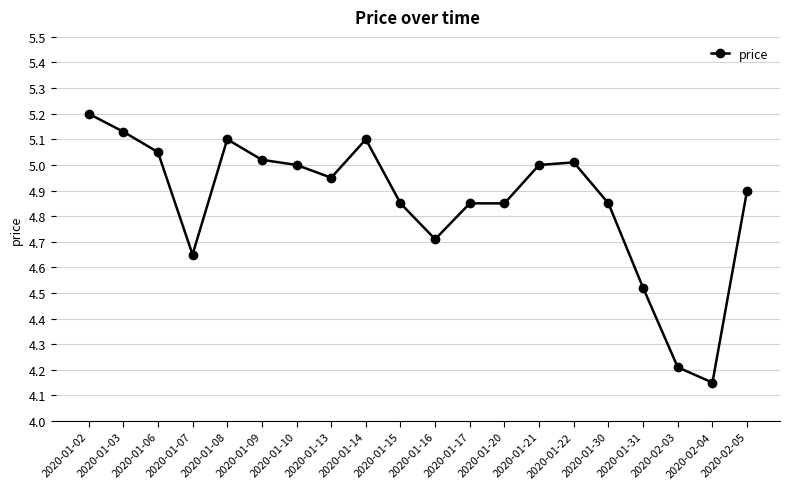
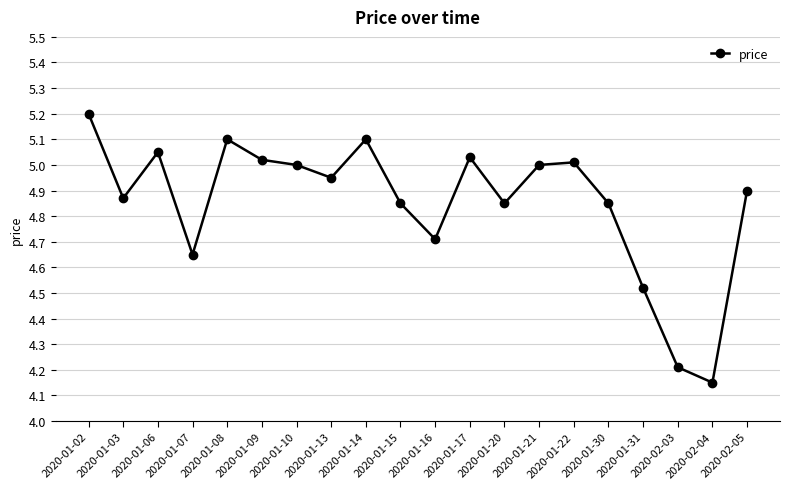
  {
    "2020-01-02": 5.20,
-   "2020-01-03": 5.13,
+   "2020-01-03": 4.87,
    "2020-01-06": 5.05,
    "2020-01-07": 4.65,
    "2020-01-08": 5.10,
    "2020-01-09": 5.02,
    "2020-01-10": 5.00,
    "2020-01-13": 4.95,
    "2020-01-14": 5.10,
    "2020-01-15": 4.85,
    "2020-01-16": 4.71,
-   "2020-01-17": 4.85,
+   "2020-01-17": 5.03,
    "2020-01-20": 4.85,
    "2020-01-21": 5.00,
    "2020-01-22": 5.01,
    "2020-01-30": 4.85,
    "2020-01-31": 4.52,
    "2020-02-03": 4.21,
    "2020-02-04": 4.15,
    "2020-02-05": 4.90
  }
